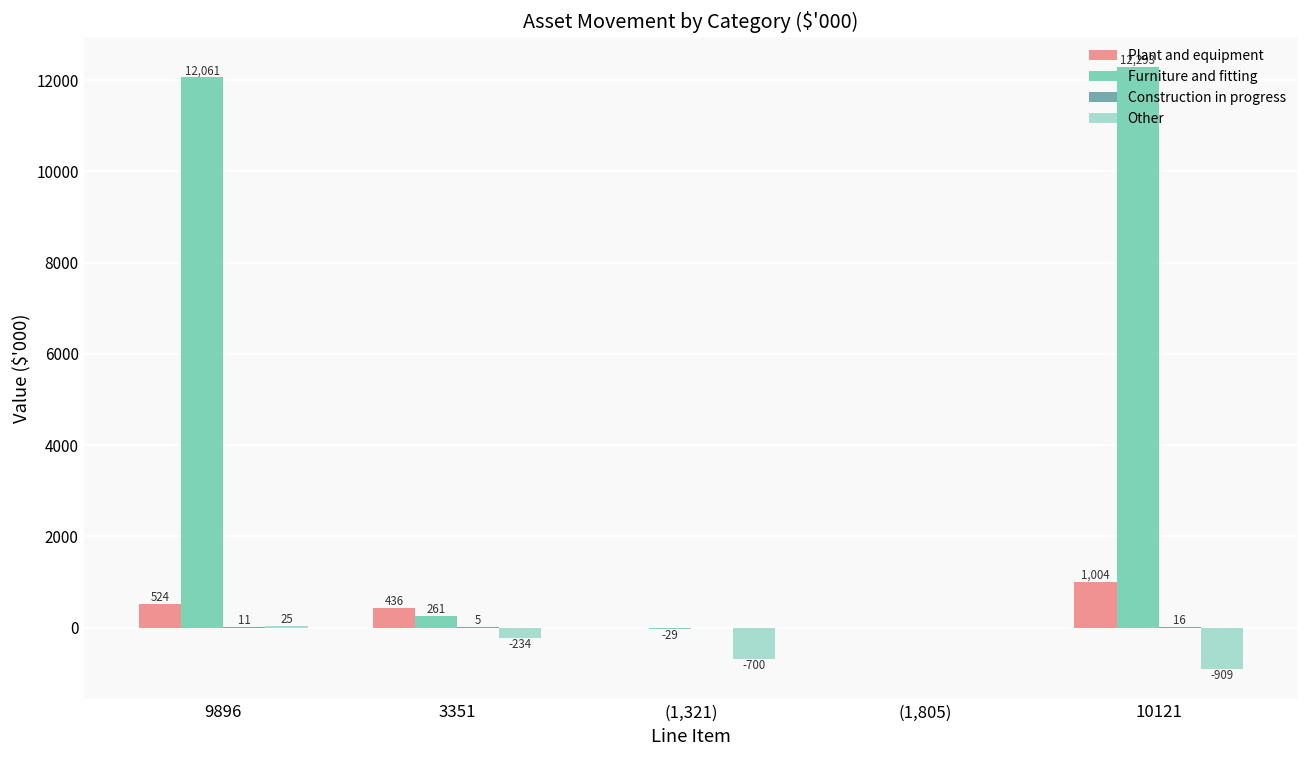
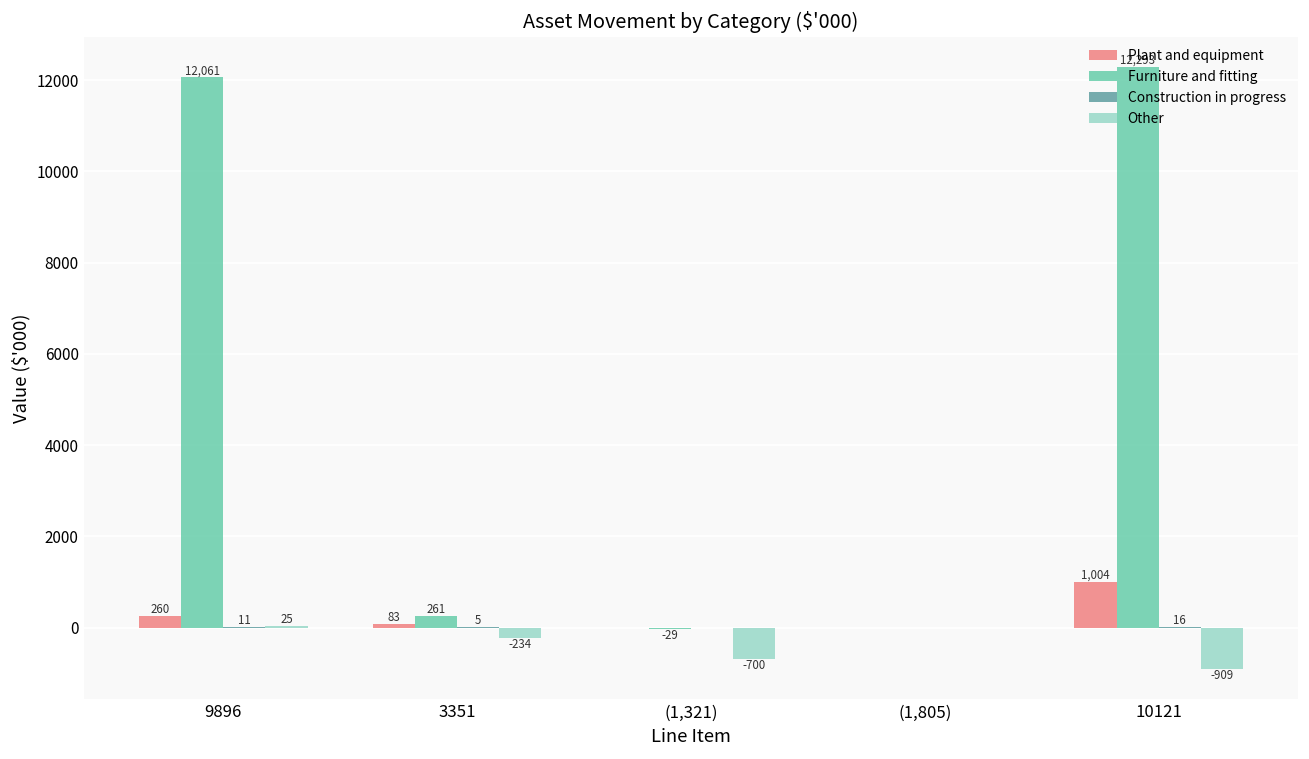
  {
    "Plant and equipment": {
-     "9896": "524",
-     "3351": "436",
+     "9896": "260",
+     "3351": "83",
      "10121": "1,004"
    }
  }
